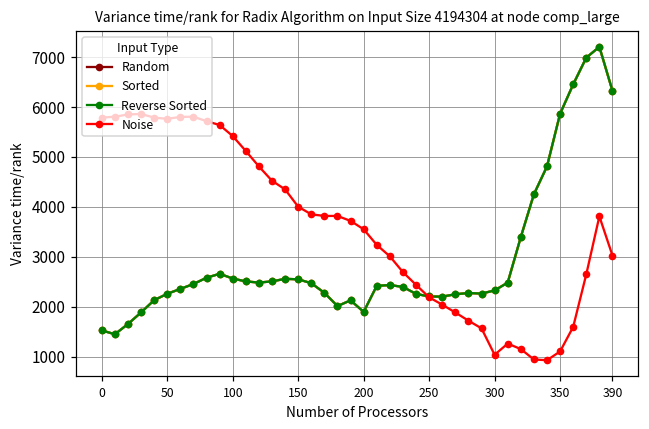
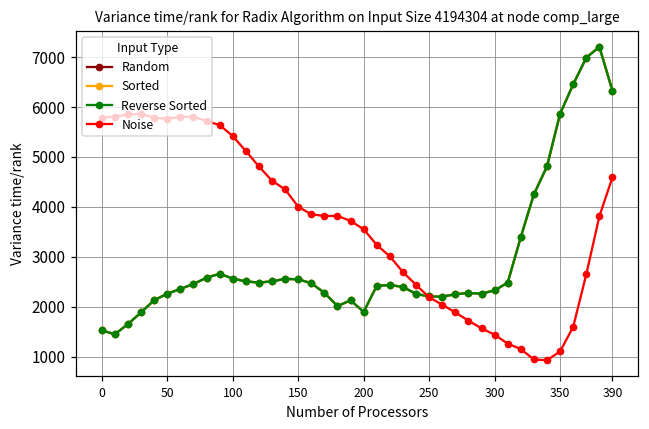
  {
    "Reverse Sorted": {
      "0": 1500,
      "50": 2300,
      "100": 2600,
      "150": 2600,
      "200": 1900,
      "300": 2300,
      "350": 5900,
      "390": 6300
    },
    "Noise": {
      "100": 5400,
      "150": 4000,
      "200": 3600,
-     "300": 1000,
+     "300": 1400,
      "350": 1100,
-     "390": 3000
+     "390": 4600
    }
  }
